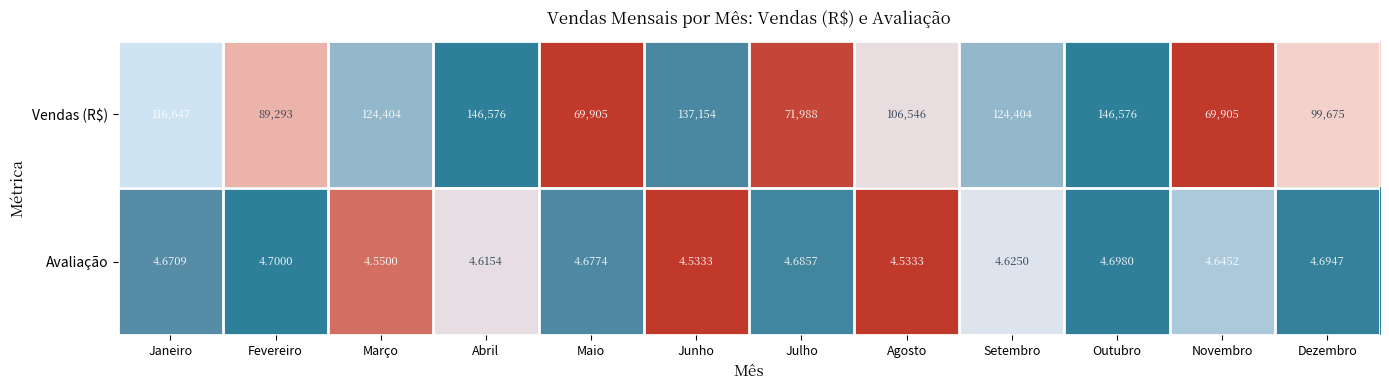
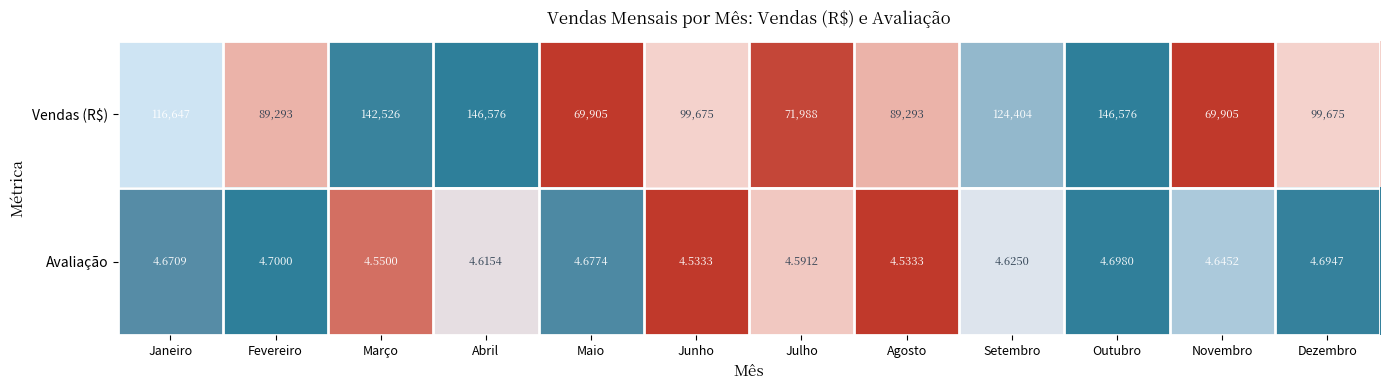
  {
    "Vendas (R$)": {
      "Janeiro": "116,647",
      "Fevereiro": "89,293",
-     "Março": "124,404",
+     "Março": "142,526",
      "Abril": "146,576",
      "Maio": "69,905",
-     "Junho": "137,154",
+     "Junho": "99,675",
      "Julho": "71,988",
-     "Agosto": "106,546",
+     "Agosto": "89,293",
      "Setembro": "124,404",
      "Outubro": "146,576",
      "Novembro": "69,905",
      "Dezembro": "99,675"
    },
    "Avaliação": {
      "Janeiro": "4.6709",
      "Fevereiro": "4.7000",
      "Março": "4.5500",
      "Abril": "4.6154",
      "Maio": "4.6774",
      "Junho": "4.5333",
-     "Julho": "4.6857",
+     "Julho": "4.5912",
      "Agosto": "4.5333",
      "Setembro": "4.6250",
      "Outubro": "4.6980",
      "Novembro": "4.6452",
      "Dezembro": "4.6947"
    }
  }
